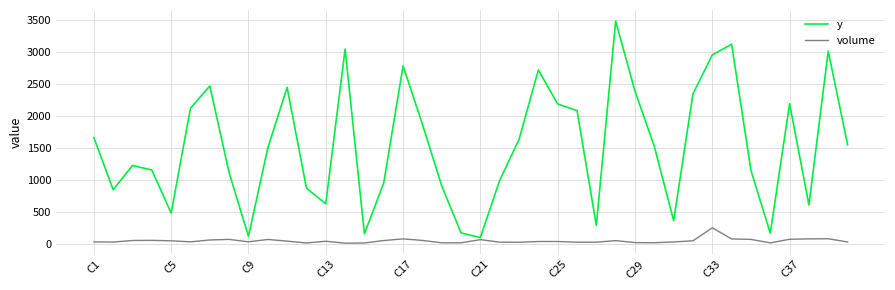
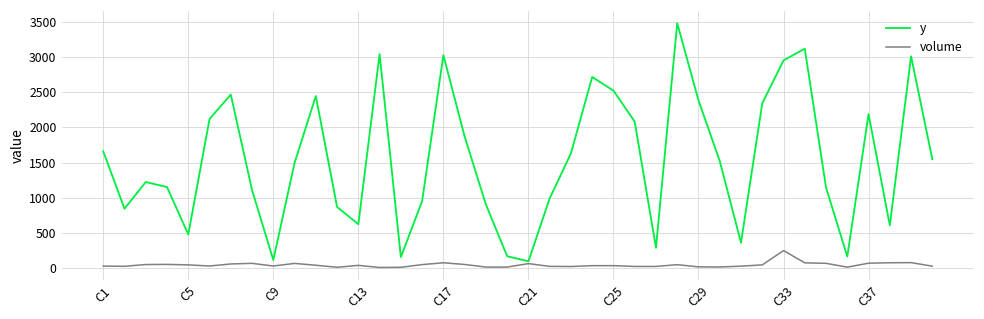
  {
    "y": {
      "C1": 1700,
      "C5": 500,
      "C9": 100,
      "C13": 600,
-     "C17": 2800,
-     "C25": 2200,
+     "C17": 3000,
+     "C25": 2500,
      "C29": 2400,
      "C33": 2900,
      "C37": 2200
    },
    "volume": {
      "C1": 0,
      "C5": 0,
      "C9": 0,
      "C13": 0,
      "C17": 100,
      "C25": 0,
      "C29": 0,
      "C33": 300,
      "C37": 100
    }
  }
